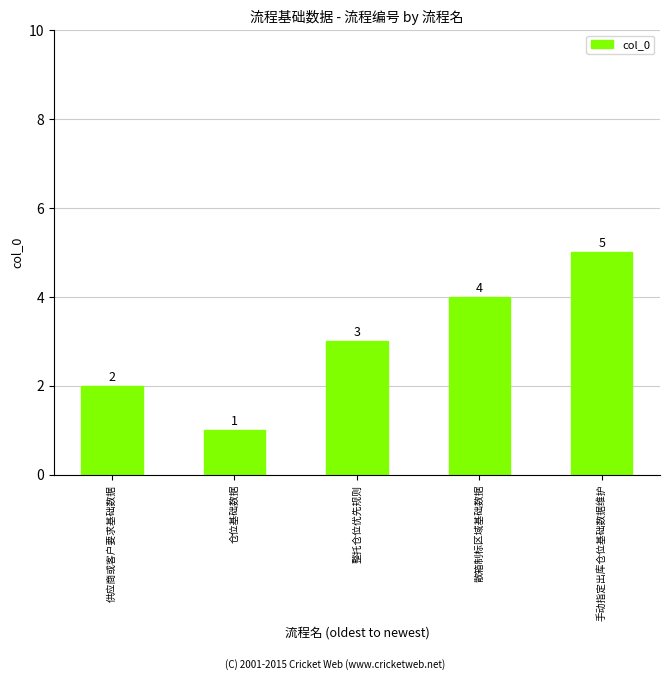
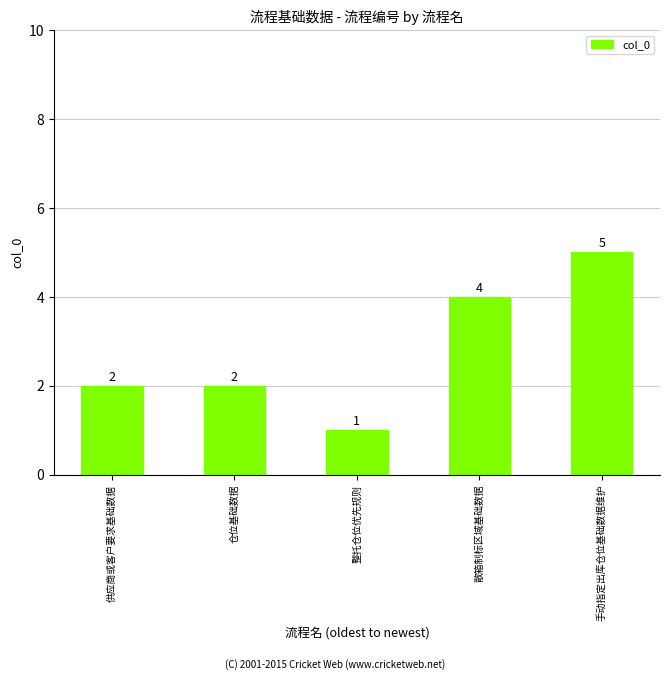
  {
    "供应商或客户要求基础数据": 2,
-   "仓位基础数据": 1,
-   "整托仓位优先规则": 3,
+   "仓位基础数据": 2,
+   "整托仓位优先规则": 1,
    "散箱制标区域基础数据": 4,
    "手动指定出库仓位基础数据维护": 5
  }
